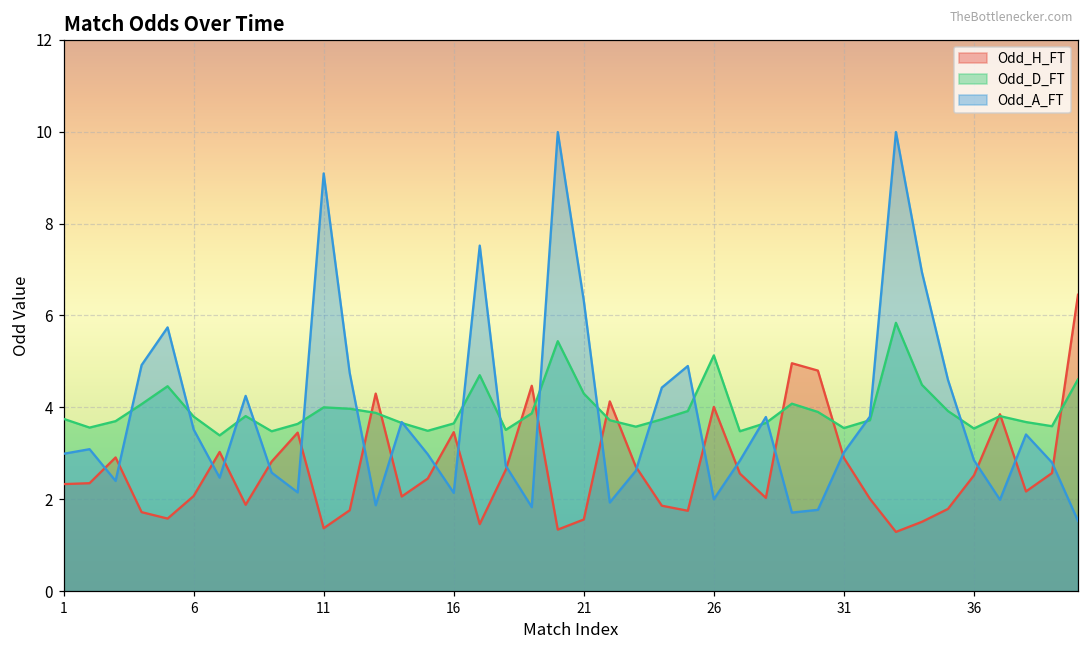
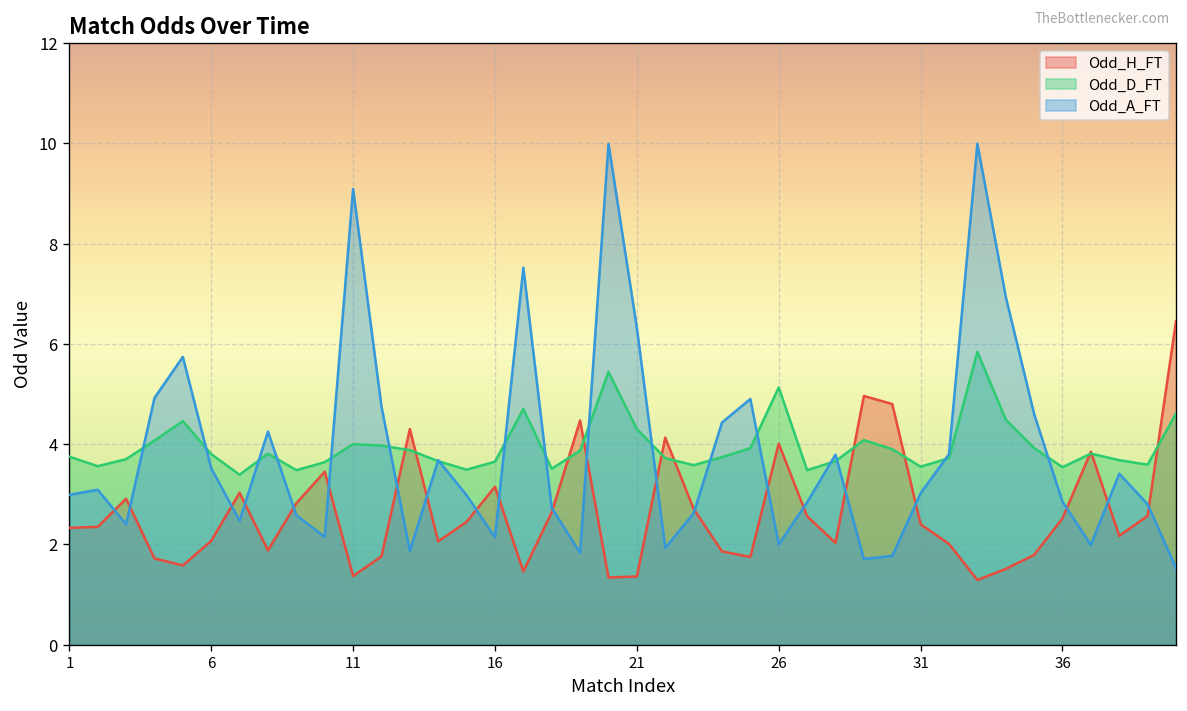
  {
    "Odd_H_FT": {
      "1": 2.3,
      "6": 2.1,
      "11": 1.4,
-     "16": 3.5,
-     "21": 1.6,
+     "16": 3.2,
+     "21": 1.4,
      "26": 4.0,
-     "31": 2.9,
+     "31": 2.4,
      "36": 2.5
    },
    "Odd_D_FT": {
      "1": 3.8,
      "6": 3.8,
      "11": 4.0,
      "16": 3.7,
      "21": 4.3,
      "26": 5.1,
      "31": 3.6,
      "36": 3.5
    },
    "Odd_A_FT": {
      "1": 3.0,
      "6": 3.5,
      "11": 9.1,
      "16": 2.1,
      "21": 6.3,
      "26": 2.0,
      "31": 3.0,
      "36": 2.9
    }
  }
